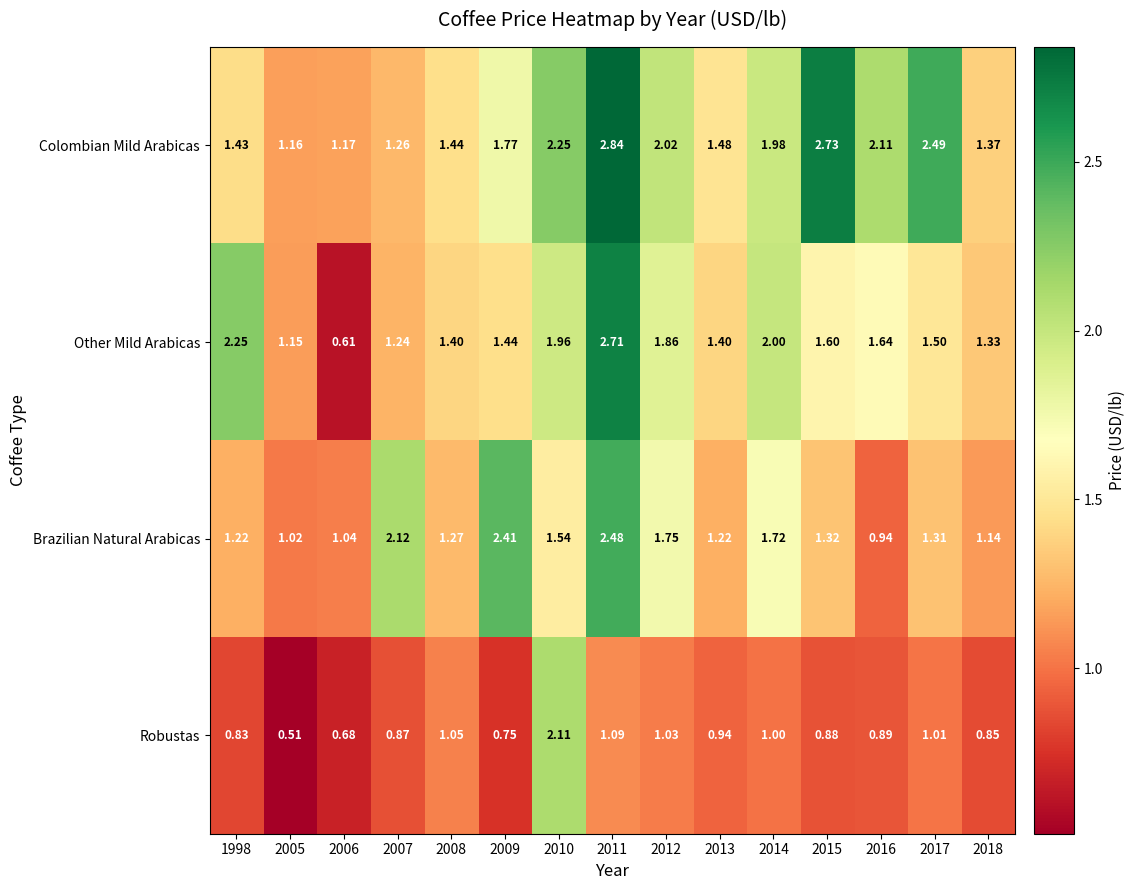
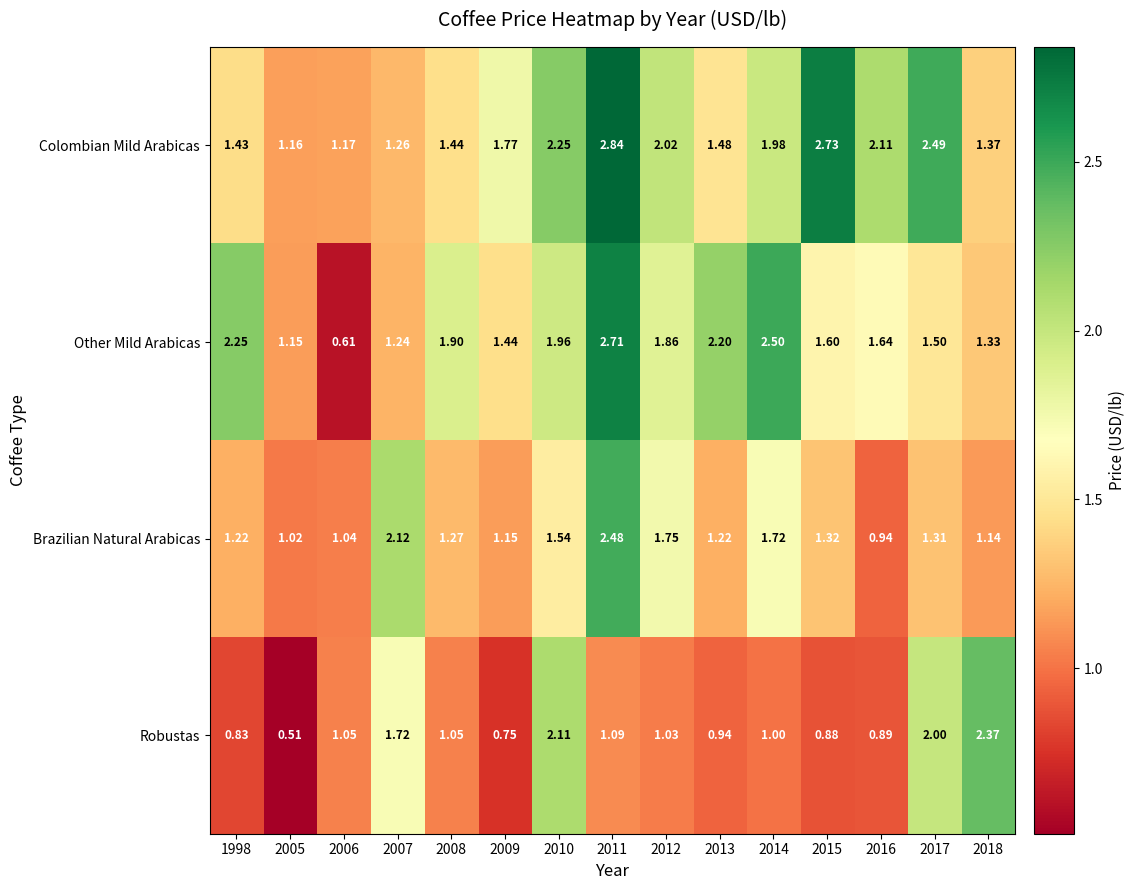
  {
    "Colombian Mild Arabicas": {
      "1998": 1.43,
      "2005": 1.16,
      "2006": 1.17,
      "2007": 1.26,
      "2008": 1.44,
      "2009": 1.77,
      "2010": 2.25,
      "2011": 2.84,
      "2012": 2.02,
      "2013": 1.48,
      "2014": 1.98,
      "2015": 2.73,
      "2016": 2.11,
      "2017": 2.49,
      "2018": 1.37
    },
    "Other Mild Arabicas": {
      "1998": 2.25,
      "2005": 1.15,
      "2006": 0.61,
      "2007": 1.24,
-     "2008": 1.40,
+     "2008": 1.90,
      "2009": 1.44,
      "2010": 1.96,
      "2011": 2.71,
      "2012": 1.86,
-     "2013": 1.40,
-     "2014": 2.00,
+     "2013": 2.20,
+     "2014": 2.50,
      "2015": 1.60,
      "2016": 1.64,
      "2017": 1.50,
      "2018": 1.33
    },
    "Brazilian Natural Arabicas": {
      "1998": 1.22,
      "2005": 1.02,
      "2006": 1.04,
      "2007": 2.12,
      "2008": 1.27,
-     "2009": 2.41,
+     "2009": 1.15,
      "2010": 1.54,
      "2011": 2.48,
      "2012": 1.75,
      "2013": 1.22,
      "2014": 1.72,
      "2015": 1.32,
      "2016": 0.94,
      "2017": 1.31,
      "2018": 1.14
    },
    "Robustas": {
      "1998": 0.83,
      "2005": 0.51,
-     "2006": 0.68,
-     "2007": 0.87,
+     "2006": 1.05,
+     "2007": 1.72,
      "2008": 1.05,
      "2009": 0.75,
      "2010": 2.11,
      "2011": 1.09,
      "2012": 1.03,
      "2013": 0.94,
      "2014": 1.00,
      "2015": 0.88,
      "2016": 0.89,
-     "2017": 1.01,
-     "2018": 0.85
+     "2017": 2.00,
+     "2018": 2.37
    }
  }
